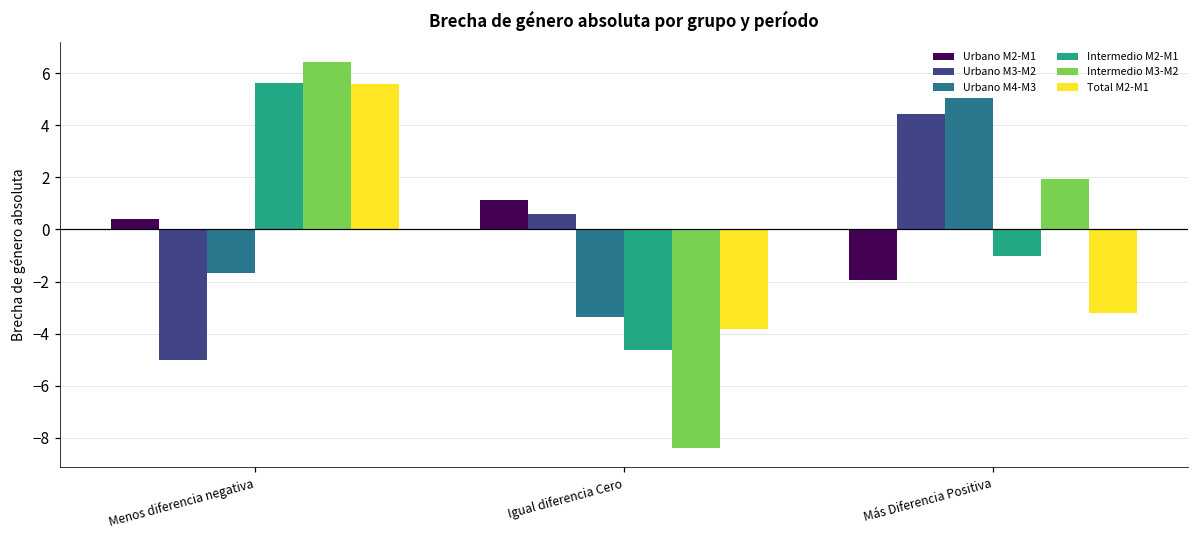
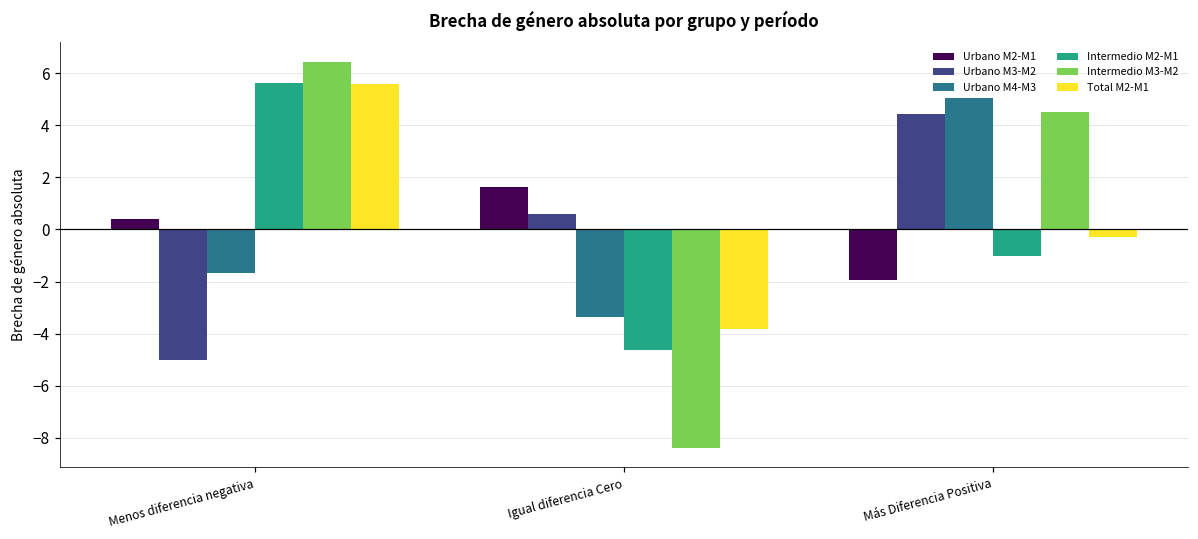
  {
    "Urbano M2-M1": {
      "Menos diferencia negativa": 0.4,
-     "Igual diferencia Cero": 1.1,
+     "Igual diferencia Cero": 1.6,
      "Más Diferencia Positiva": -1.9
    },
    "Intermedio M3-M2": {
      "Menos diferencia negativa": 6.4,
      "Igual diferencia Cero": -8.4,
-     "Más Diferencia Positiva": 1.9
+     "Más Diferencia Positiva": 4.5
    },
    "Total M2-M1": {
      "Menos diferencia negativa": 5.6,
      "Igual diferencia Cero": -3.8,
-     "Más Diferencia Positiva": -3.2
+     "Más Diferencia Positiva": -0.3
    }
  }
